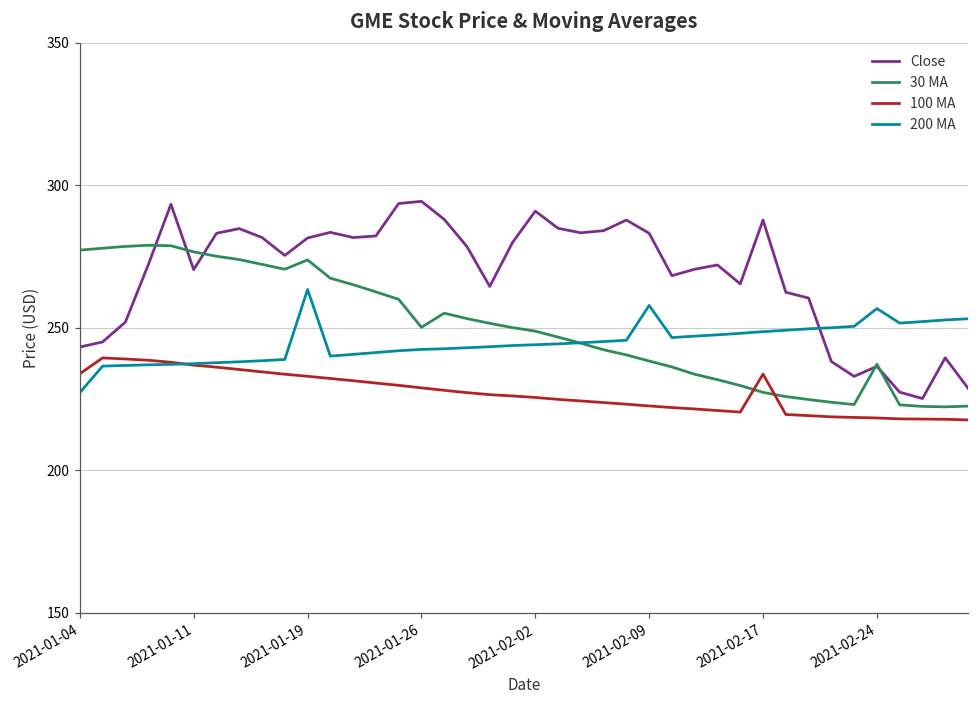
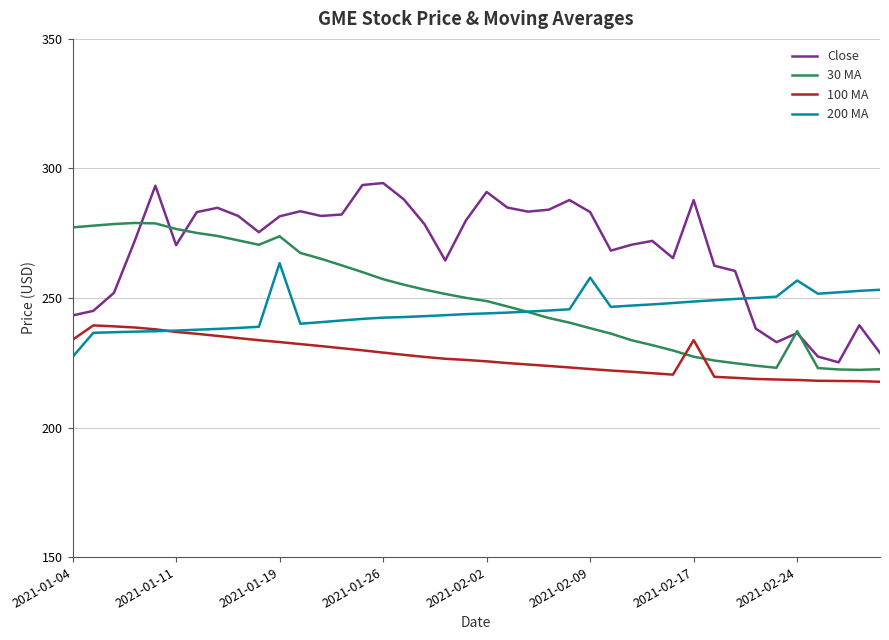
  {
    "Close": {
      "2021-01-04": 243,
      "2021-01-11": 270,
      "2021-01-19": 282,
      "2021-01-26": 294,
      "2021-02-02": 291,
      "2021-02-09": 283,
      "2021-02-17": 288
    },
    "30 MA": {
      "2021-01-04": 277,
      "2021-01-11": 277,
      "2021-01-19": 274,
-     "2021-01-26": 250,
+     "2021-01-26": 257,
      "2021-02-02": 249,
      "2021-02-09": 238,
      "2021-02-17": 227
    },
    "100 MA": {
      "2021-01-04": 234,
      "2021-01-19": 233,
      "2021-01-26": 229,
      "2021-02-02": 226,
      "2021-02-09": 223,
      "2021-02-17": 234,
      "2021-02-24": 218
    },
    "200 MA": {
      "2021-01-04": 227,
      "2021-01-19": 263,
      "2021-01-26": 242,
      "2021-02-02": 244,
      "2021-02-09": 258,
      "2021-02-17": 249,
      "2021-02-24": 257
    }
  }
